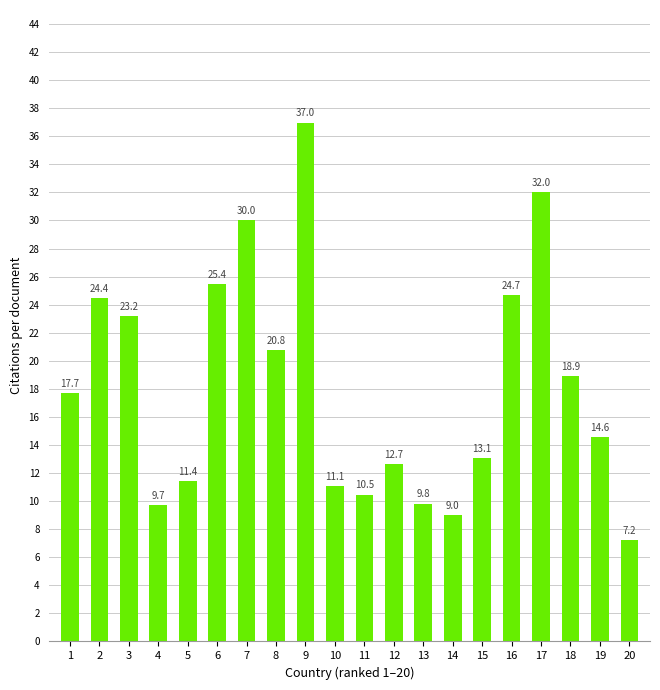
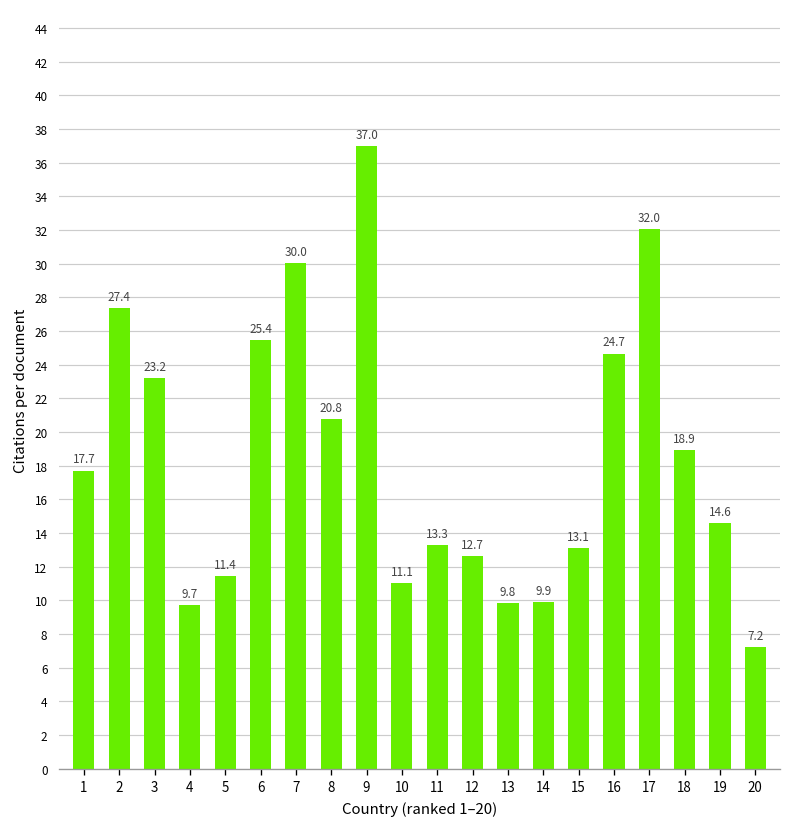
  {
    "1": 17.7,
-   "2": 24.4,
+   "2": 27.4,
    "3": 23.2,
    "4": 9.7,
    "5": 11.4,
    "6": 25.4,
    "7": 30.0,
    "8": 20.8,
    "9": 37.0,
    "10": 11.1,
-   "11": 10.5,
+   "11": 13.3,
    "12": 12.7,
    "13": 9.8,
-   "14": 9.0,
+   "14": 9.9,
    "15": 13.1,
    "16": 24.7,
    "17": 32.0,
    "18": 18.9,
    "19": 14.6,
    "20": 7.2
  }
